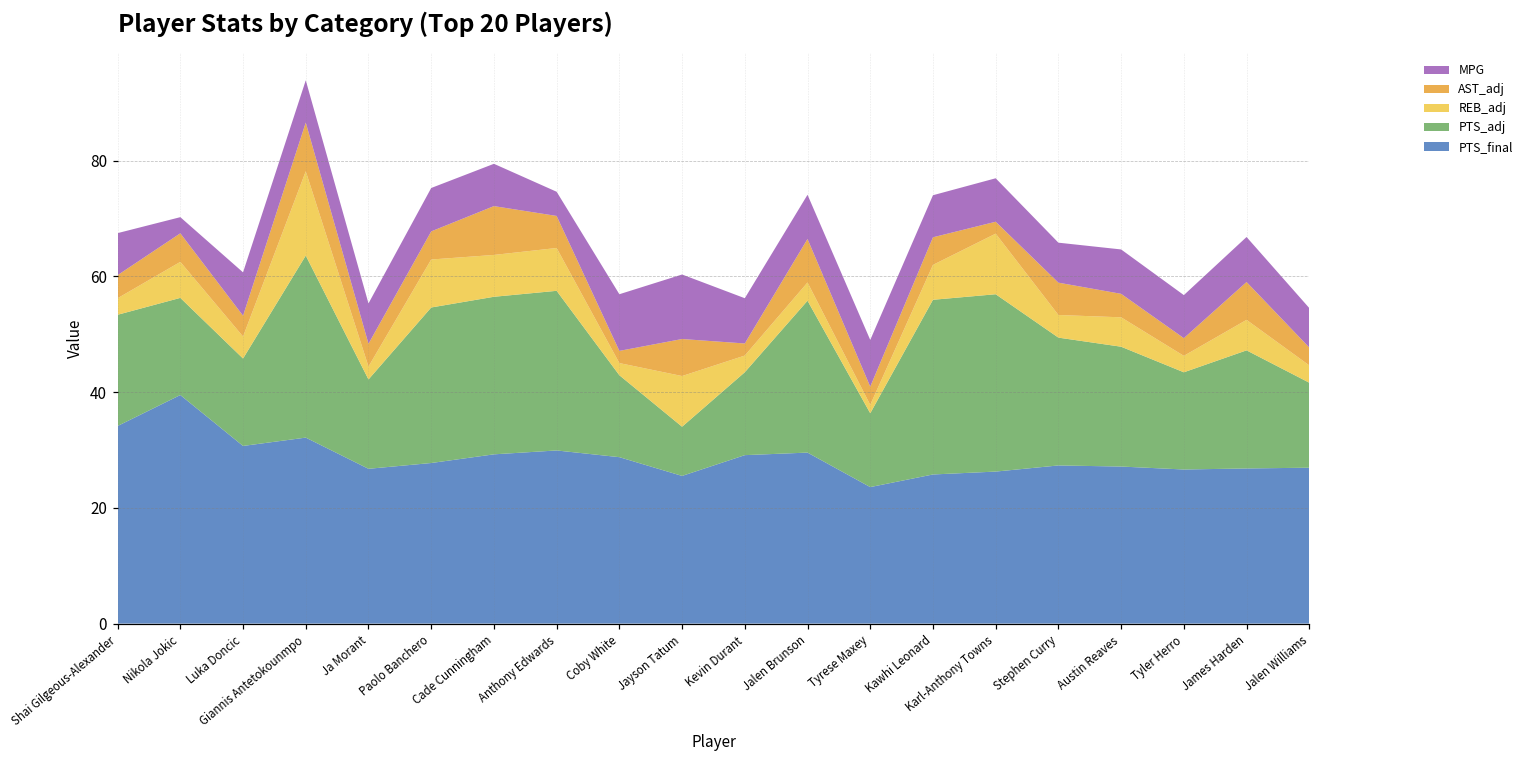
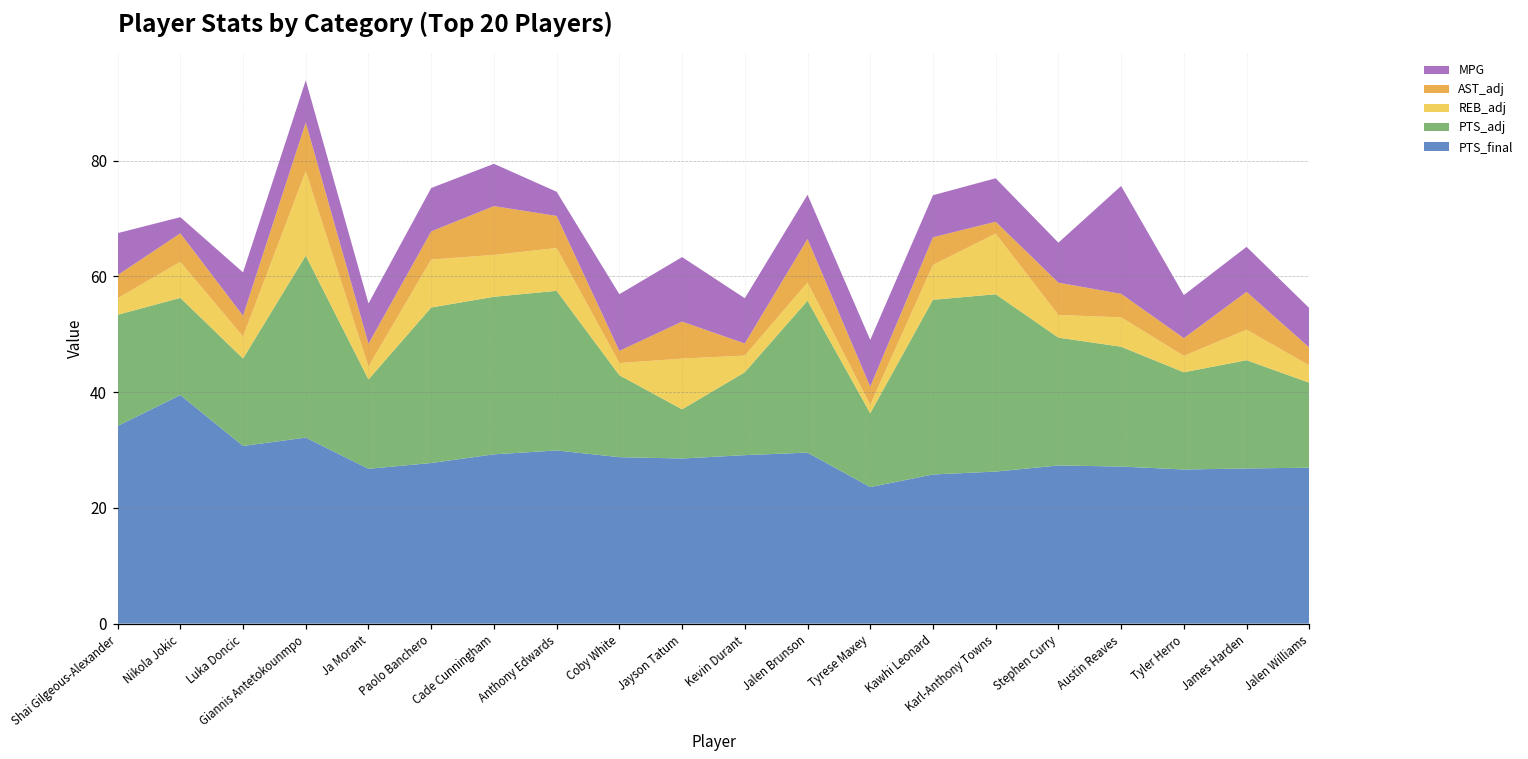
  {
    "PTS_final": {
      "Shai Gilgeous-Alexander": 34,
      "Nikola Jokic": 40,
      "Luka Doncic": 31,
      "Giannis Antetokounmpo": 32,
      "Ja Morant": 27,
      "Paolo Banchero": 28,
      "Cade Cunningham": 29,
      "Anthony Edwards": 30,
      "Coby White": 29,
-     "Jayson Tatum": 26,
+     "Jayson Tatum": 29,
      "Kevin Durant": 29,
      "Jalen Brunson": 30,
      "Tyrese Maxey": 24,
      "Kawhi Leonard": 26,
      "Karl-Anthony Towns": 26,
      "Stephen Curry": 27,
      "Austin Reaves": 27,
      "Tyler Herro": 27,
      "James Harden": 27,
      "Jalen Williams": 27
    },
    "PTS_adj": {
      "Shai Gilgeous-Alexander": 19,
      "Nikola Jokic": 17,
      "Luka Doncic": 15,
      "Giannis Antetokounmpo": 31,
      "Ja Morant": 15,
      "Paolo Banchero": 27,
      "Cade Cunningham": 27,
      "Anthony Edwards": 28,
      "Coby White": 14,
      "Jayson Tatum": 8,
      "Kevin Durant": 14,
      "Jalen Brunson": 26,
      "Tyrese Maxey": 13,
      "Kawhi Leonard": 30,
      "Karl-Anthony Towns": 31,
      "Stephen Curry": 22,
      "Austin Reaves": 21,
      "Tyler Herro": 17,
-     "James Harden": 20,
+     "James Harden": 19,
      "Jalen Williams": 15
    },
    "MPG": {
      "Shai Gilgeous-Alexander": 7,
      "Nikola Jokic": 3,
      "Luka Doncic": 7,
      "Giannis Antetokounmpo": 7,
      "Ja Morant": 7,
      "Paolo Banchero": 8,
      "Cade Cunningham": 7,
      "Anthony Edwards": 4,
      "Coby White": 10,
      "Jayson Tatum": 11,
      "Kevin Durant": 8,
      "Jalen Brunson": 8,
      "Tyrese Maxey": 8,
      "Kawhi Leonard": 7,
      "Karl-Anthony Towns": 8,
      "Stephen Curry": 7,
-     "Austin Reaves": 8,
+     "Austin Reaves": 19,
      "Tyler Herro": 7,
      "James Harden": 8,
      "Jalen Williams": 7
    }
  }
